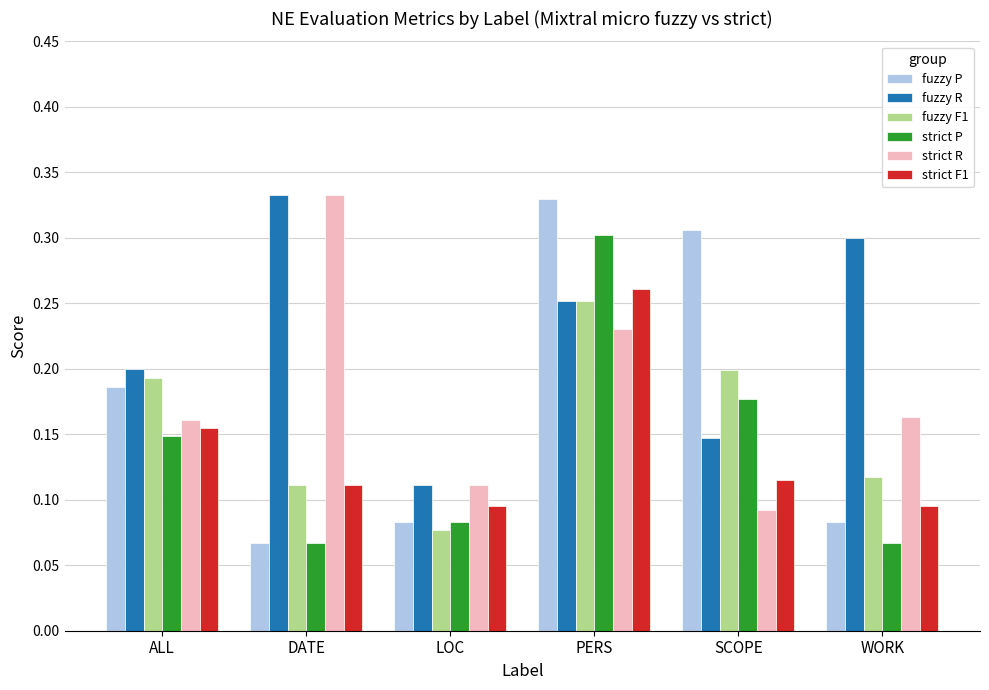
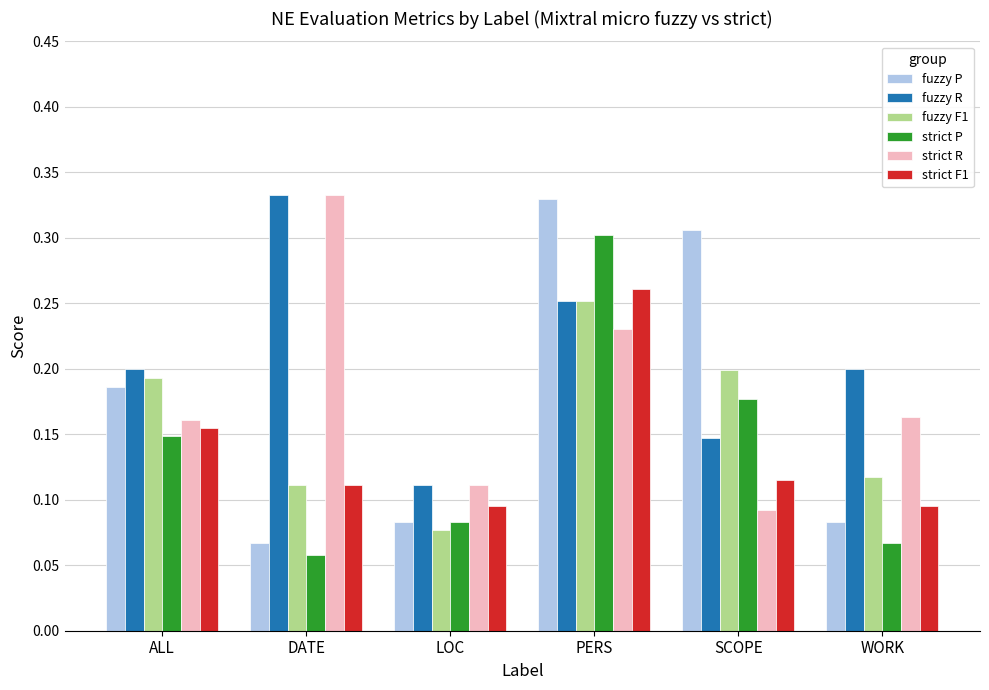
  {
    "fuzzy P": {
      "ALL": 0.186,
      "DATE": 0.067,
      "LOC": 0.083,
      "PERS": 0.330,
      "SCOPE": 0.306,
      "WORK": 0.083
    },
    "fuzzy R": {
      "ALL": 0.2,
      "DATE": 0.333,
      "LOC": 0.111,
      "PERS": 0.252,
      "SCOPE": 0.147,
-     "WORK": 0.3
+     "WORK": 0.2
    },
    "fuzzy F1": {
      "ALL": 0.193,
      "DATE": 0.111,
      "LOC": 0.077,
      "PERS": 0.252,
      "SCOPE": 0.199,
      "WORK": 0.117
    },
    "strict P": {
      "ALL": 0.149,
-     "DATE": 0.067,
+     "DATE": 0.058,
      "LOC": 0.083,
      "PERS": 0.302,
      "SCOPE": 0.177,
      "WORK": 0.067
    },
    "strict R": {
      "ALL": 0.161,
      "DATE": 0.333,
      "LOC": 0.111,
      "PERS": 0.230,
      "SCOPE": 0.092,
      "WORK": 0.163
    },
    "strict F1": {
      "ALL": 0.155,
      "DATE": 0.111,
      "LOC": 0.095,
      "PERS": 0.261,
      "SCOPE": 0.115,
      "WORK": 0.095
    }
  }
